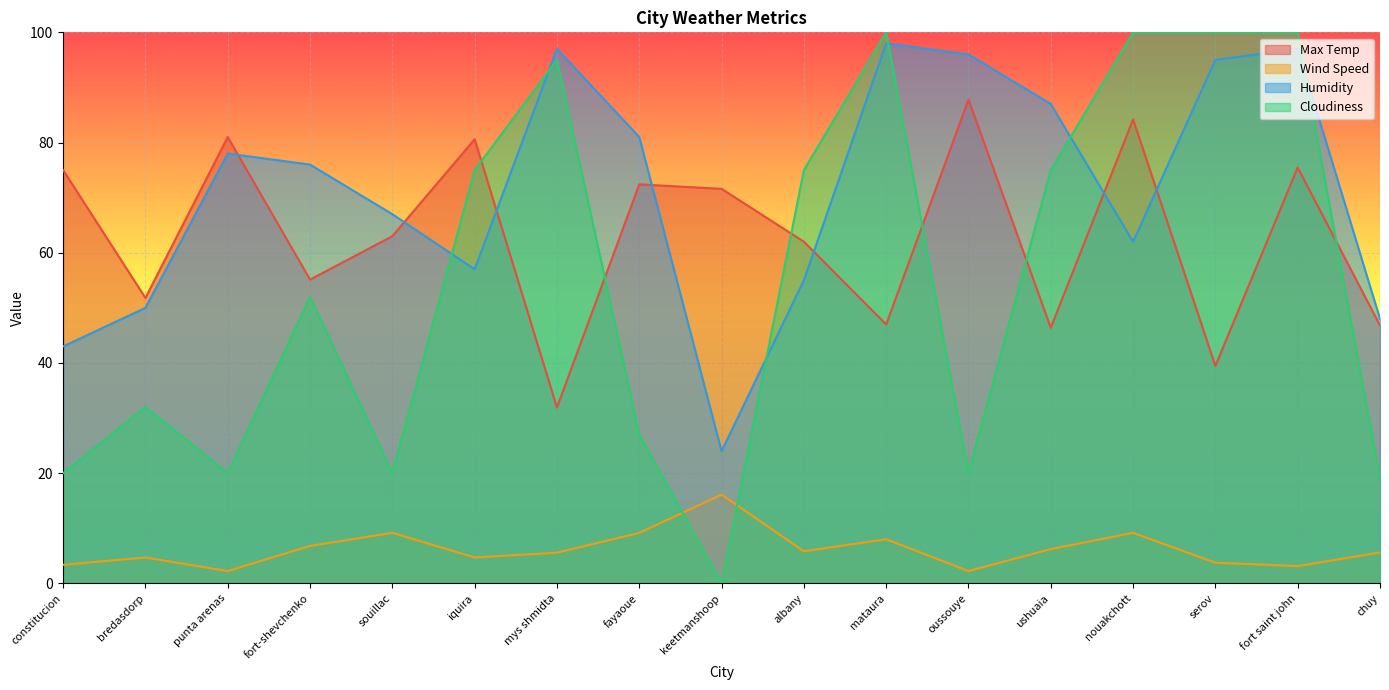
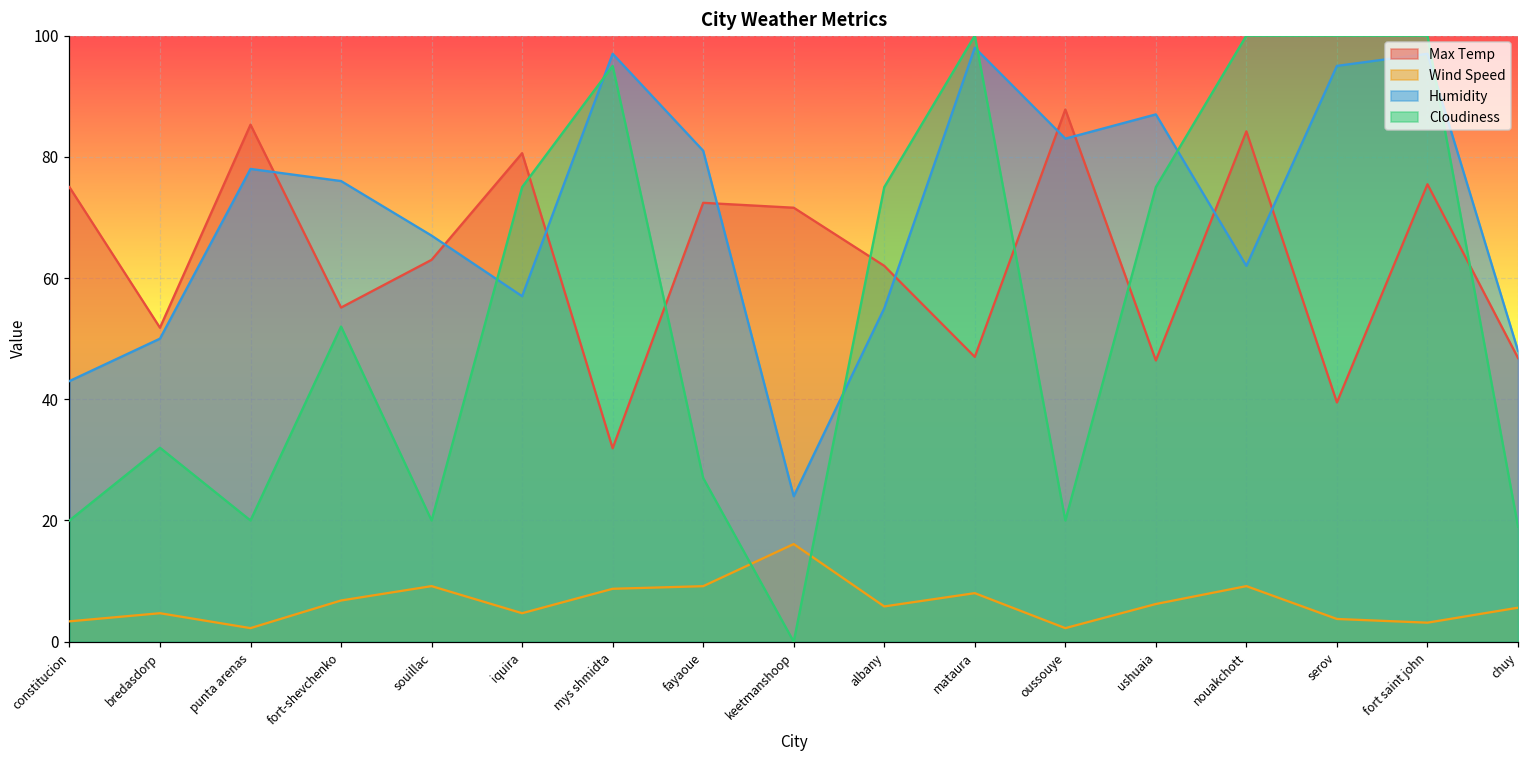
  {
    "Max Temp": {
      "constitucion": 75,
      "bredasdorp": 52,
-     "punta arenas": 81,
+     "punta arenas": 85,
      "fort-shevchenko": 55,
      "souillac": 63,
      "iquira": 81,
      "mys shmidta": 32,
      "fayaoue": 72,
      "keetmanshoop": 72,
      "albany": 62,
      "mataura": 47,
      "oussouye": 88,
      "ushuaia": 46,
      "nouakchott": 84,
      "serov": 39,
      "fort saint john": 75,
      "chuy": 47
    },
    "Wind Speed": {
      "constitucion": 3,
      "bredasdorp": 5,
      "punta arenas": 2,
      "fort-shevchenko": 7,
      "souillac": 9,
      "iquira": 5,
-     "mys shmidta": 6,
+     "mys shmidta": 9,
      "fayaoue": 9,
      "keetmanshoop": 16,
      "albany": 6,
      "mataura": 8,
      "oussouye": 2,
      "ushuaia": 6,
      "nouakchott": 9,
      "serov": 4,
      "fort saint john": 3,
      "chuy": 6
    },
    "Humidity": {
      "constitucion": 43,
      "bredasdorp": 50,
      "punta arenas": 78,
      "fort-shevchenko": 76,
      "souillac": 67,
      "iquira": 57,
      "mys shmidta": 97,
      "fayaoue": 81,
      "keetmanshoop": 24,
      "albany": 55,
      "mataura": 98,
-     "oussouye": 96,
+     "oussouye": 83,
      "ushuaia": 87,
      "nouakchott": 62,
      "serov": 95,
      "chuy": 48
    },
    "Cloudiness": {
      "constitucion": 20,
      "bredasdorp": 32,
      "punta arenas": 20,
      "fort-shevchenko": 52,
      "souillac": 20,
      "iquira": 75,
      "mys shmidta": 95,
      "fayaoue": 27,
      "keetmanshoop": 0,
      "albany": 75,
      "mataura": 100,
      "oussouye": 20,
      "ushuaia": 75,
      "nouakchott": 100,
      "serov": 100,
      "fort saint john": 100,
      "chuy": 19
    }
  }
